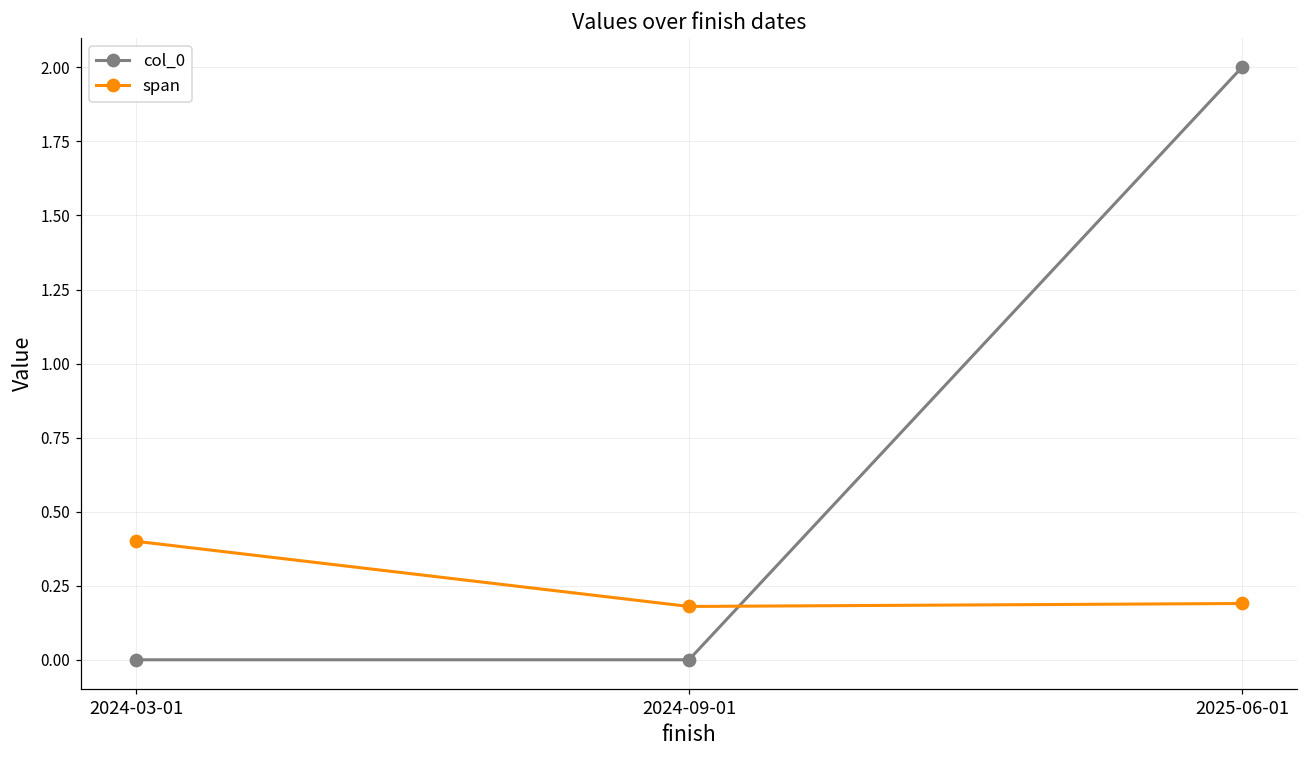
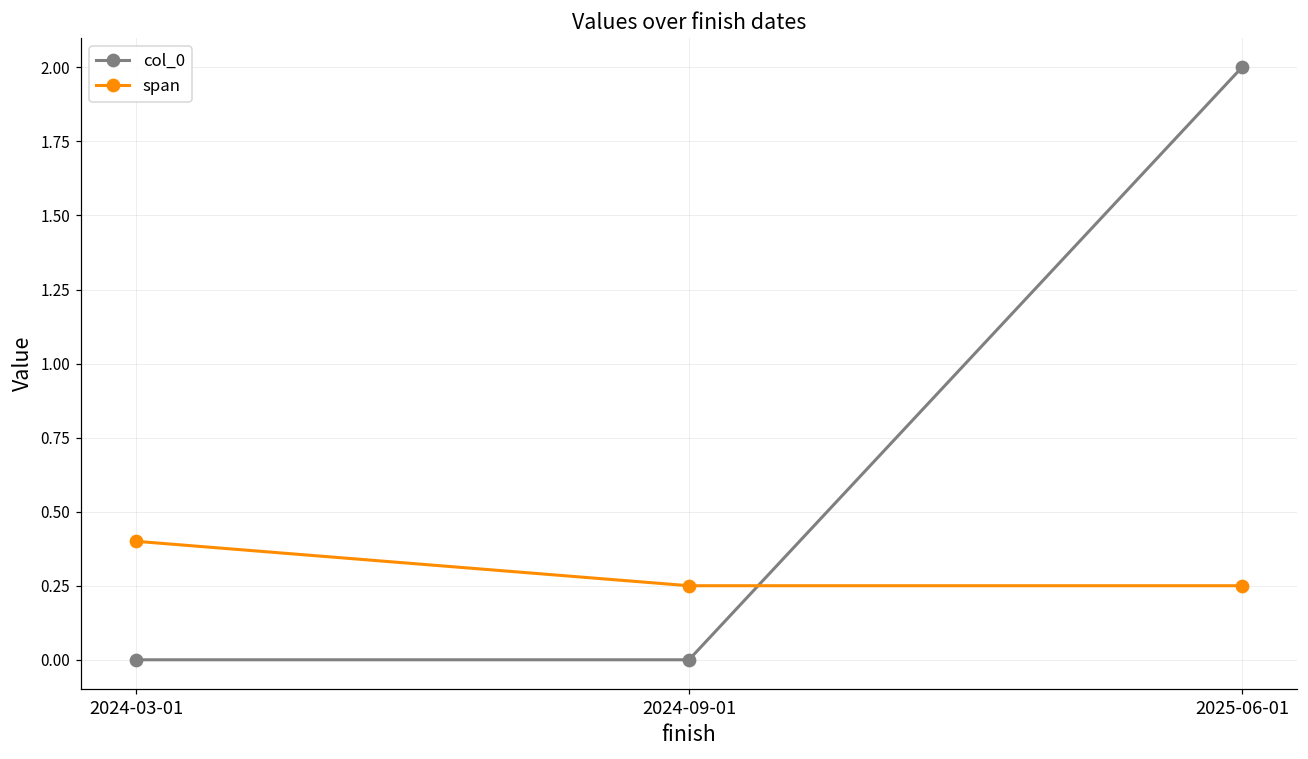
  {
    "col_0": {
      "2024-03-01": 0.00,
      "2024-09-01": 0.00,
      "2025-06-01": 2.00
    },
    "span": {
      "2024-03-01": 0.40,
-     "2024-09-01": 0.18,
-     "2025-06-01": 0.19
+     "2024-09-01": 0.25,
+     "2025-06-01": 0.25
    }
  }
